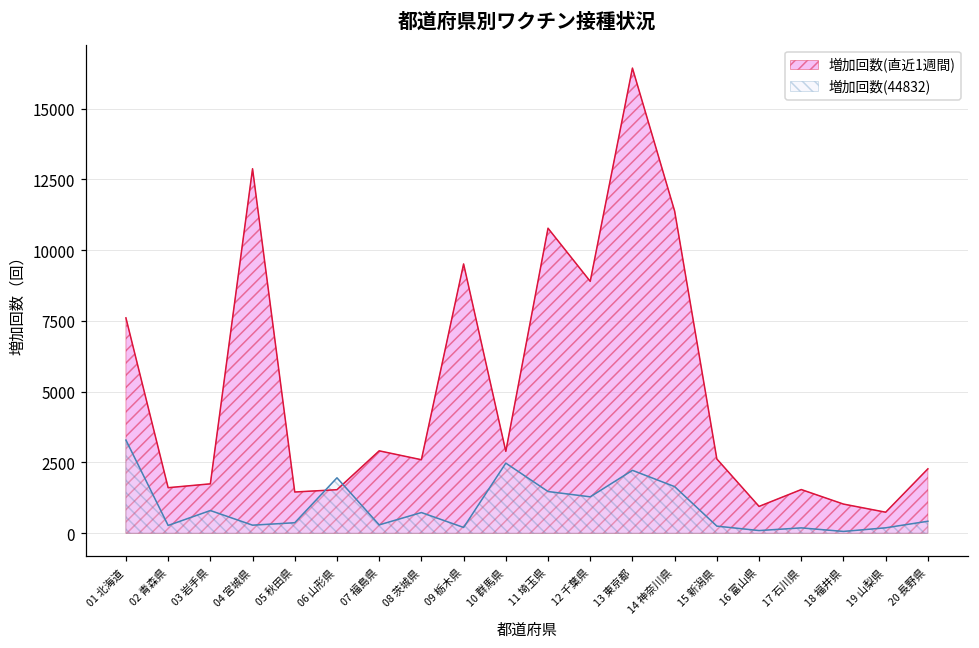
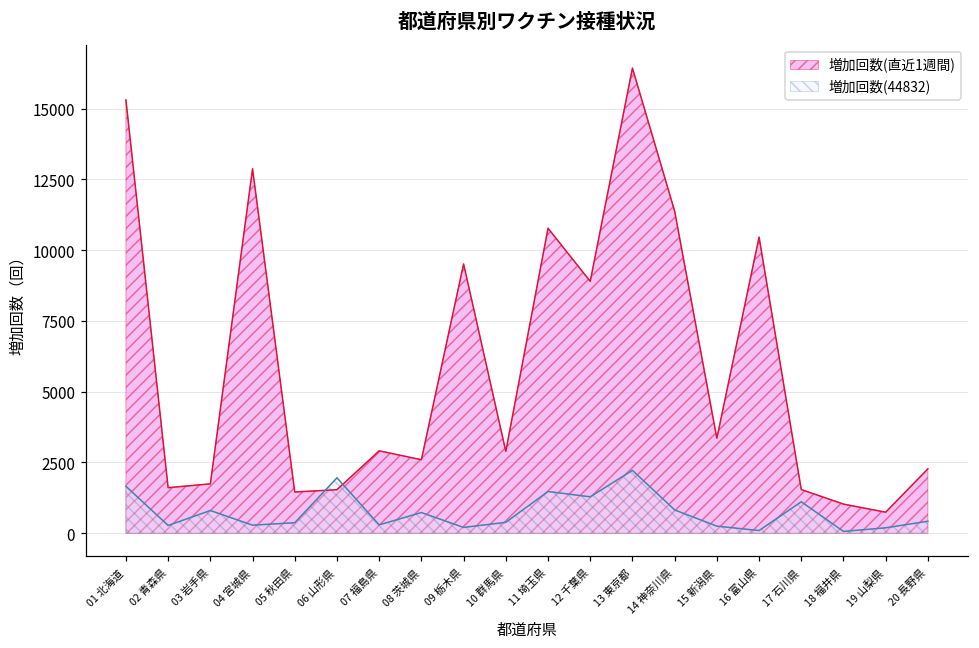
  {
    "増加回数(直近1週間)": {
-     "01 北海道": 7600,
+     "01 北海道": 15300,
      "02 青森県": 1600,
      "03 岩手県": 1700,
      "04 宮城県": 12900,
      "05 秋田県": 1500,
      "06 山形県": 1500,
      "07 福島県": 2900,
      "08 茨城県": 2600,
      "09 栃木県": 9500,
      "10 群馬県": 2900,
      "11 埼玉県": 10800,
      "12 千葉県": 8900,
      "13 東京都": 16400,
      "14 神奈川県": 11400,
-     "15 新潟県": 2600,
-     "16 富山県": 900,
+     "15 新潟県": 3400,
+     "16 富山県": 10500,
      "17 石川県": 1500,
      "18 福井県": 1000,
      "19 山梨県": 700,
      "20 長野県": 2300
    },
    "増加回数(44832)": {
-     "01 北海道": 3300,
+     "01 北海道": 1700,
      "02 青森県": 300,
      "03 岩手県": 800,
      "04 宮城県": 300,
      "05 秋田県": 400,
      "06 山形県": 2000,
      "07 福島県": 300,
      "08 茨城県": 700,
      "09 栃木県": 200,
-     "10 群馬県": 2500,
+     "10 群馬県": 400,
      "11 埼玉県": 1500,
      "12 千葉県": 1300,
      "13 東京都": 2200,
-     "14 神奈川県": 1600,
+     "14 神奈川県": 800,
      "15 新潟県": 300,
      "16 富山県": 100,
-     "17 石川県": 200,
+     "17 石川県": 1100,
      "18 福井県": 100,
      "19 山梨県": 200,
      "20 長野県": 400
    }
  }
